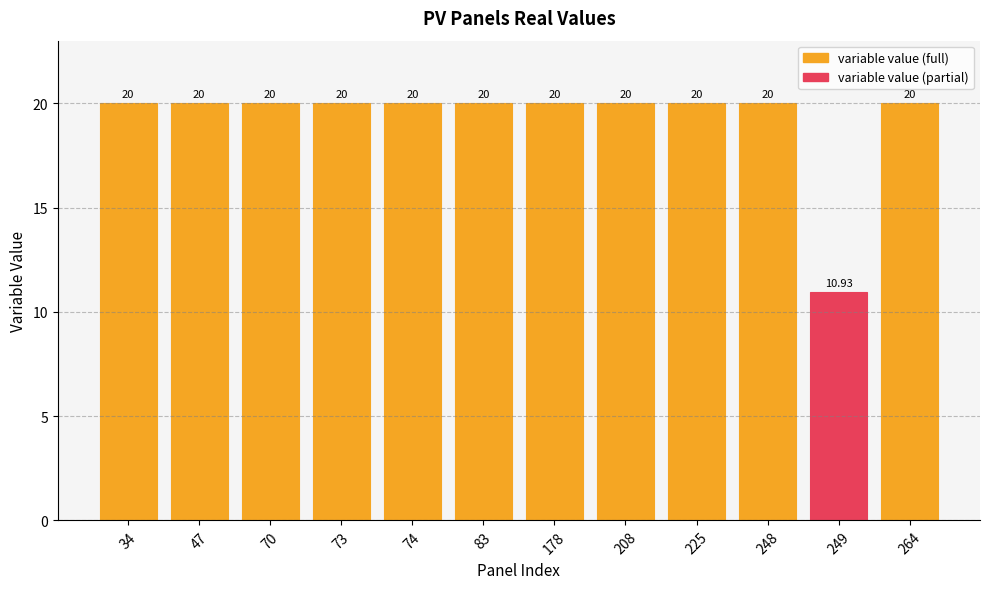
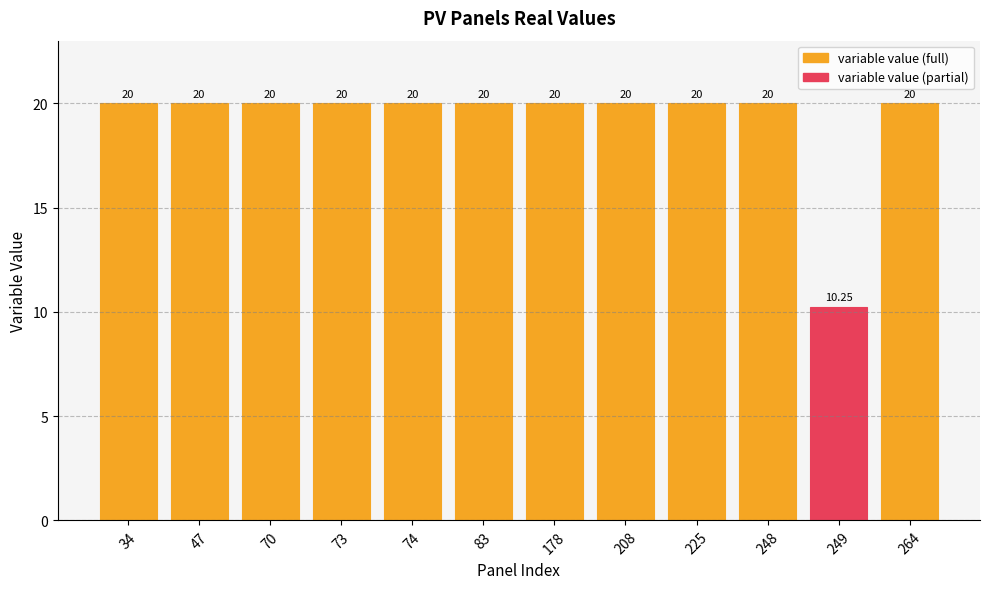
  {
    "34": 20,
    "47": 20,
    "70": 20,
    "73": 20,
    "74": 20,
    "83": 20,
    "178": 20,
    "208": 20,
    "225": 20,
    "248": 20,
-   "249": 10.93
+   "249": 10.25
  }
